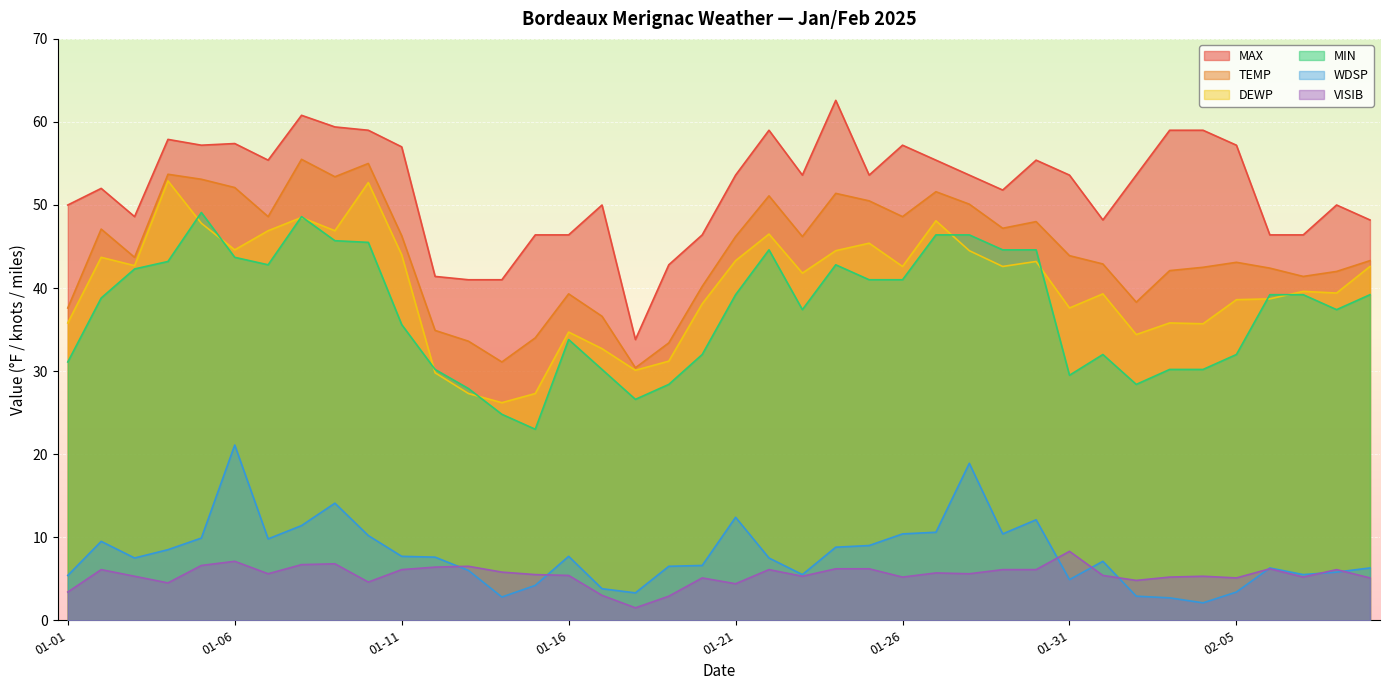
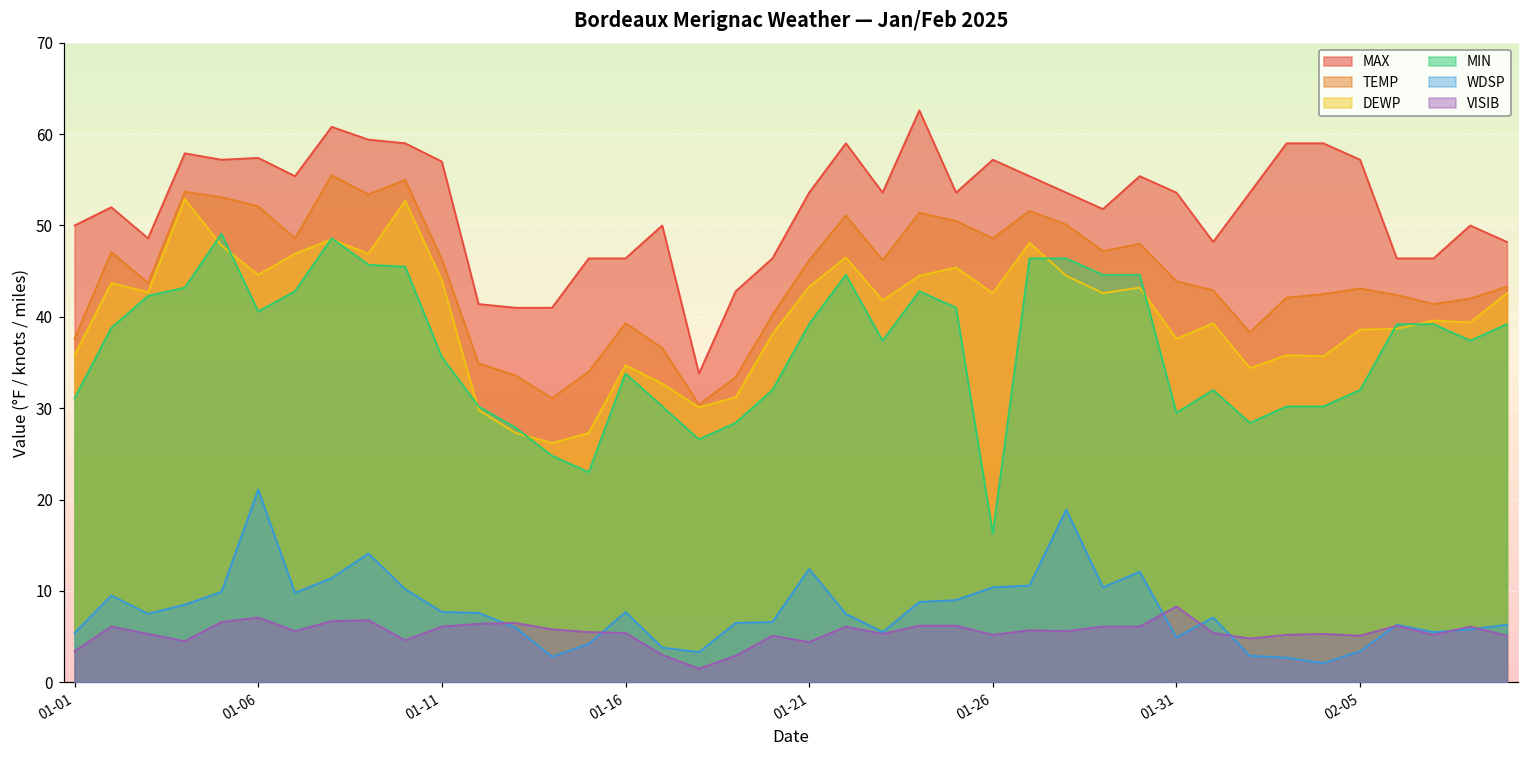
  {
    "MIN": {
      "01-01": 31,
-     "01-06": 44,
+     "01-06": 41,
      "01-11": 36,
      "01-16": 34,
      "01-21": 39,
-     "01-26": 41,
+     "01-26": 16,
      "01-31": 30,
      "02-05": 32
    },
    "WDSP": {
      "01-01": 5,
      "01-06": 21,
      "01-11": 8,
      "01-16": 8,
      "01-21": 12,
      "01-26": 10,
      "01-31": 5,
      "02-05": 3
    },
    "VISIB": {
      "01-01": 3,
      "01-06": 7,
      "01-11": 6,
      "01-16": 5,
      "01-21": 4,
      "01-26": 5,
      "01-31": 8,
      "02-05": 5
    }
  }
